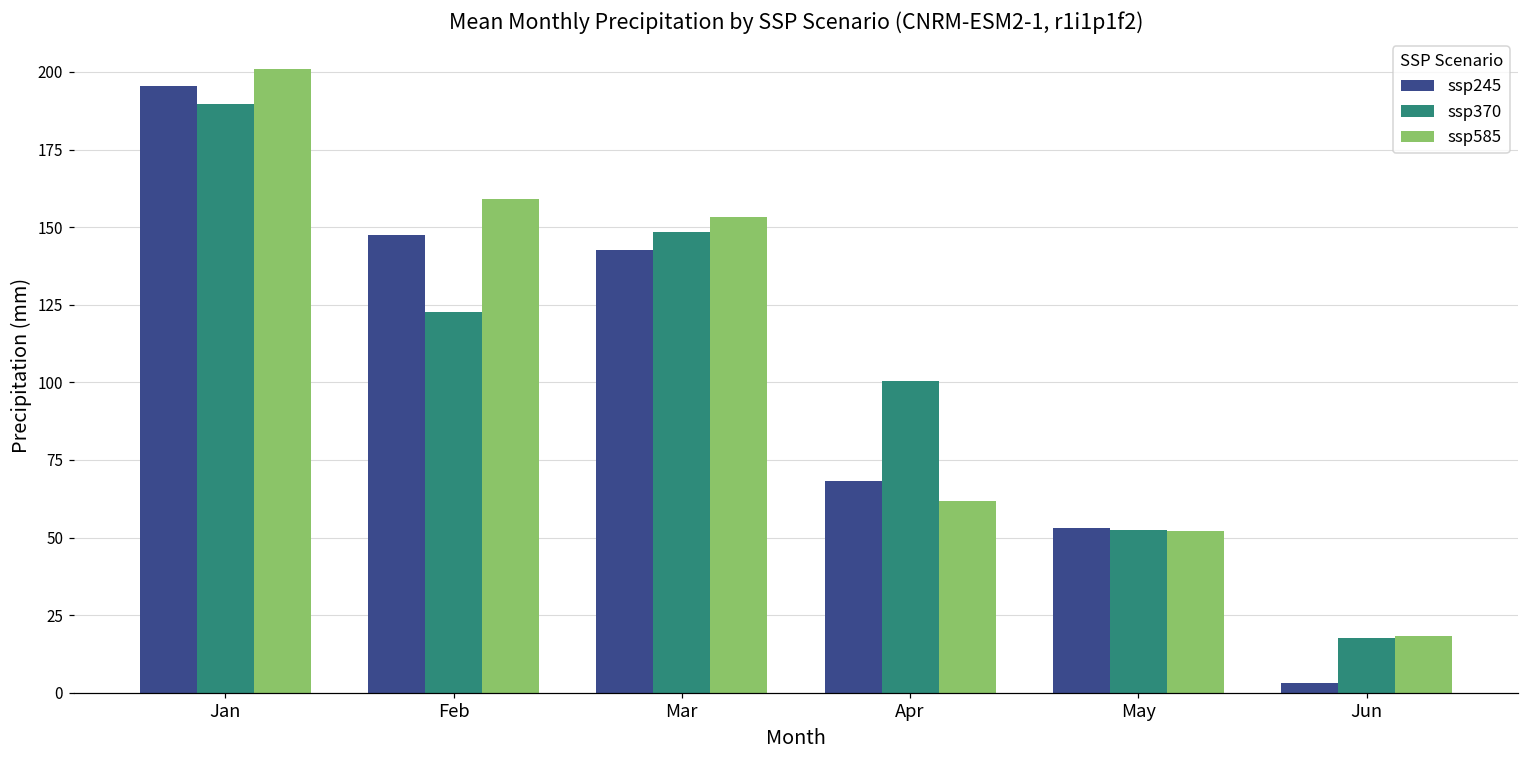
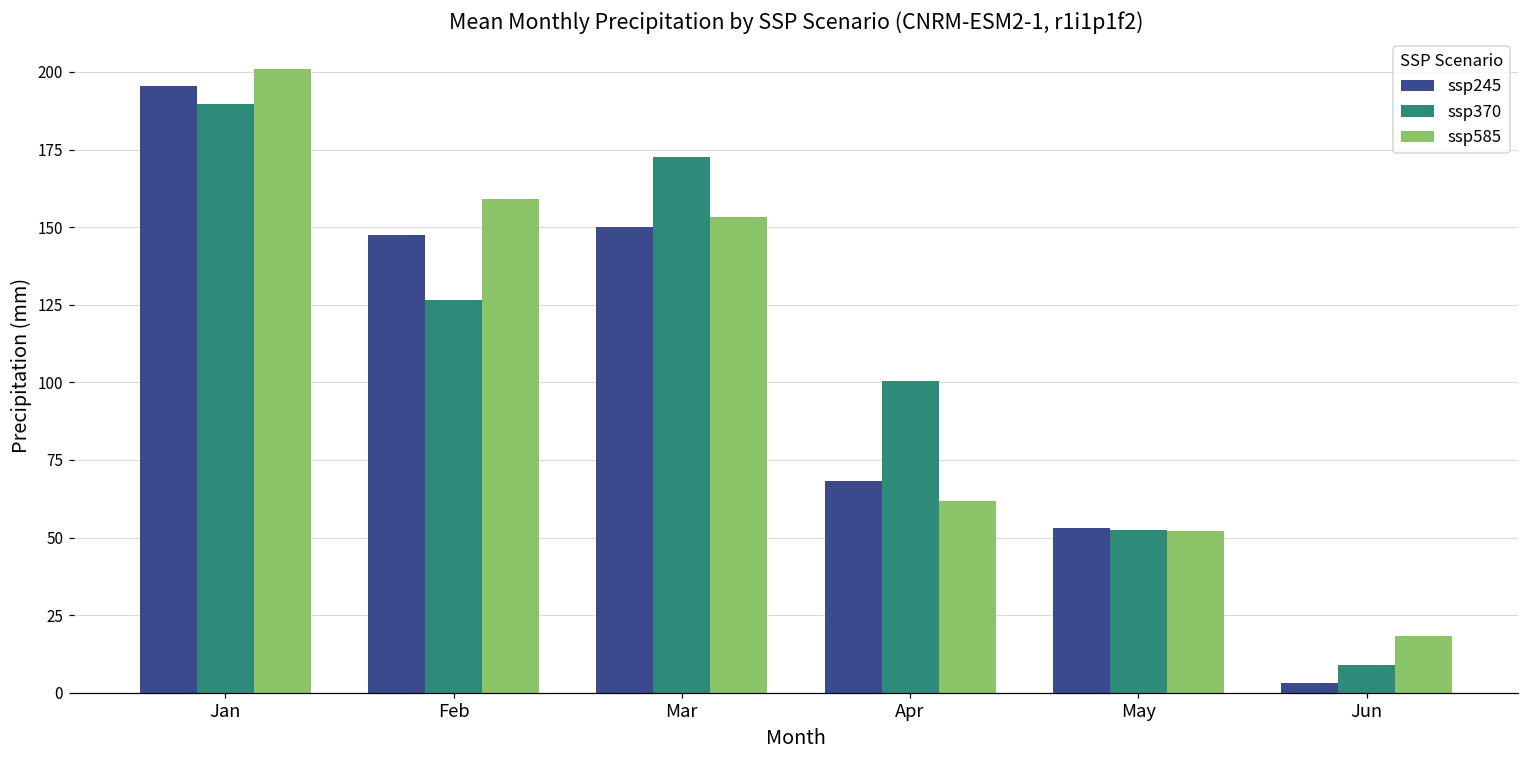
  {
    "ssp245": {
      "Jan": 195,
      "Feb": 147,
-     "Mar": 143,
+     "Mar": 150,
      "Apr": 68,
      "May": 53,
      "Jun": 3
    },
    "ssp370": {
      "Jan": 190,
-     "Feb": 123,
-     "Mar": 148,
+     "Feb": 127,
+     "Mar": 172,
      "Apr": 100,
      "May": 52,
-     "Jun": 18
+     "Jun": 9
    },
    "ssp585": {
      "Jan": 201,
      "Feb": 159,
      "Mar": 153,
      "Apr": 62,
      "May": 52,
      "Jun": 18
    }
  }
